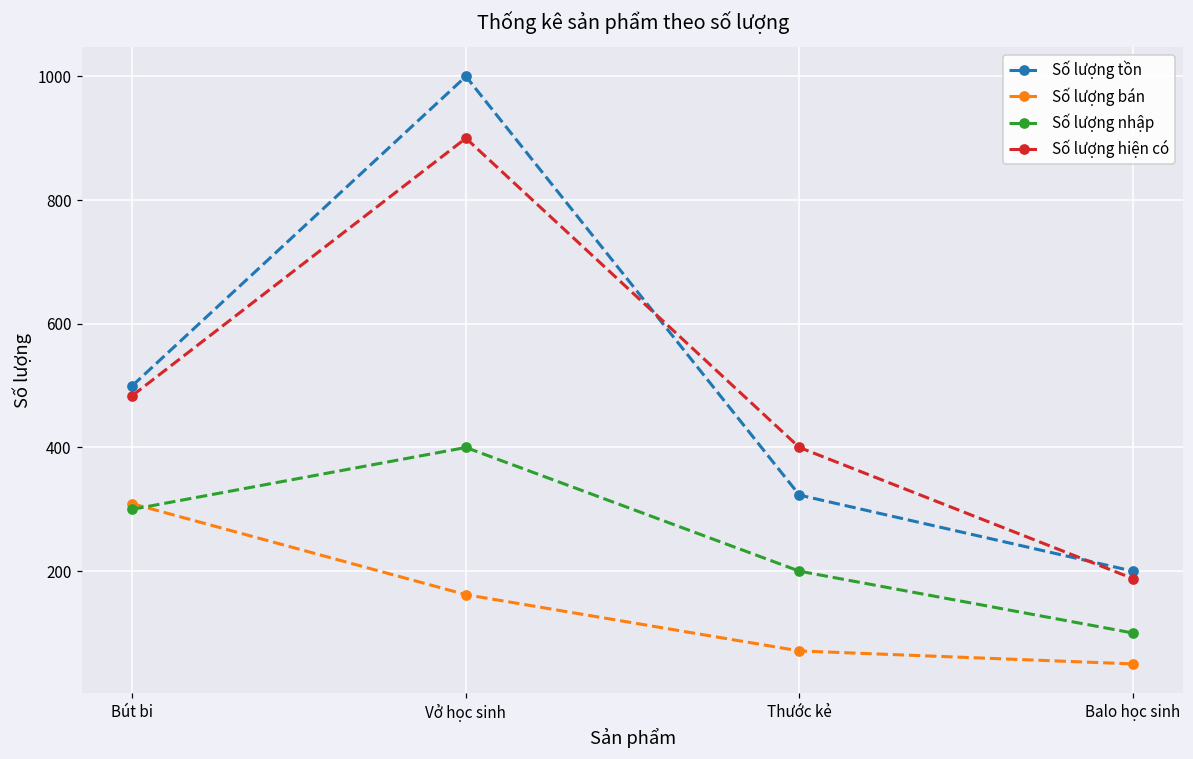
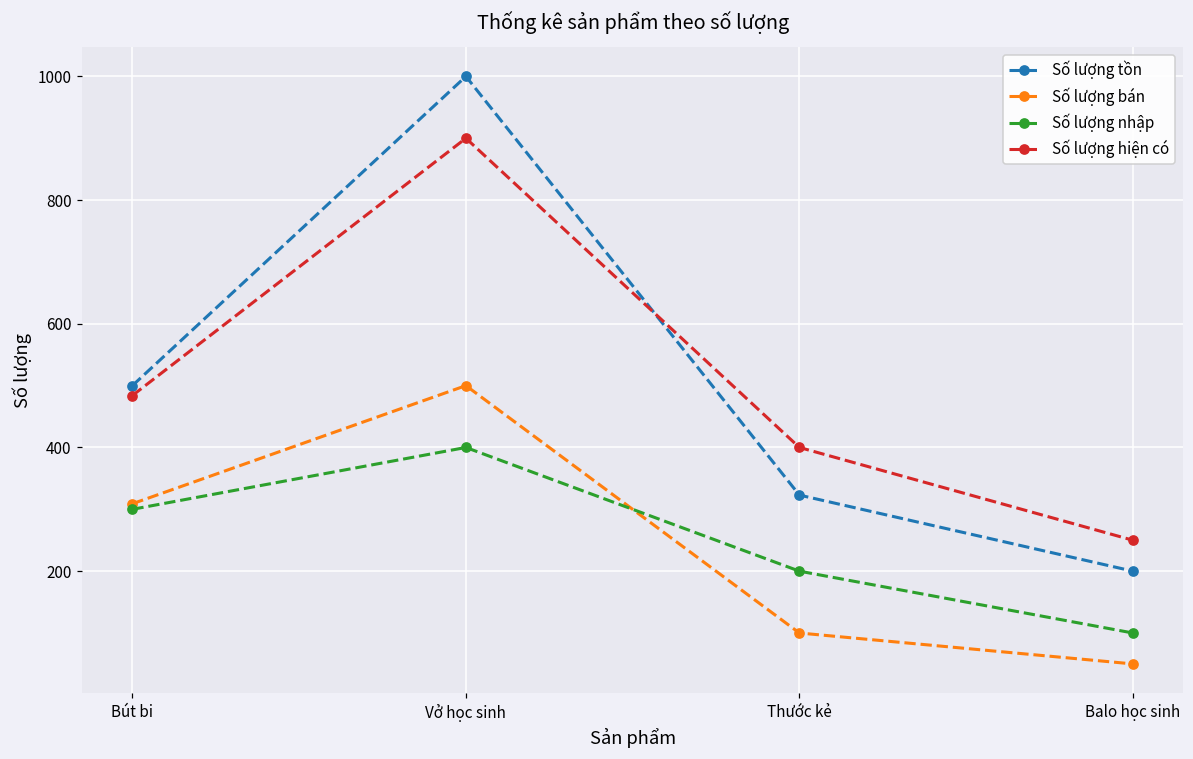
  {
    "Số lượng tồn": {
      "Bút bi": 500,
      "Vở học sinh": 1000,
      "Thước kẻ": 320,
      "Balo học sinh": 200
    },
    "Số lượng bán": {
      "Bút bi": 310,
-     "Vở học sinh": 160,
-     "Thước kẻ": 70,
+     "Vở học sinh": 500,
+     "Thước kẻ": 100,
      "Balo học sinh": 50
    },
    "Số lượng nhập": {
      "Bút bi": 300,
      "Vở học sinh": 400,
      "Thước kẻ": 200,
      "Balo học sinh": 100
    },
    "Số lượng hiện có": {
      "Bút bi": 480,
      "Vở học sinh": 900,
      "Thước kẻ": 400,
-     "Balo học sinh": 190
+     "Balo học sinh": 250
    }
  }
